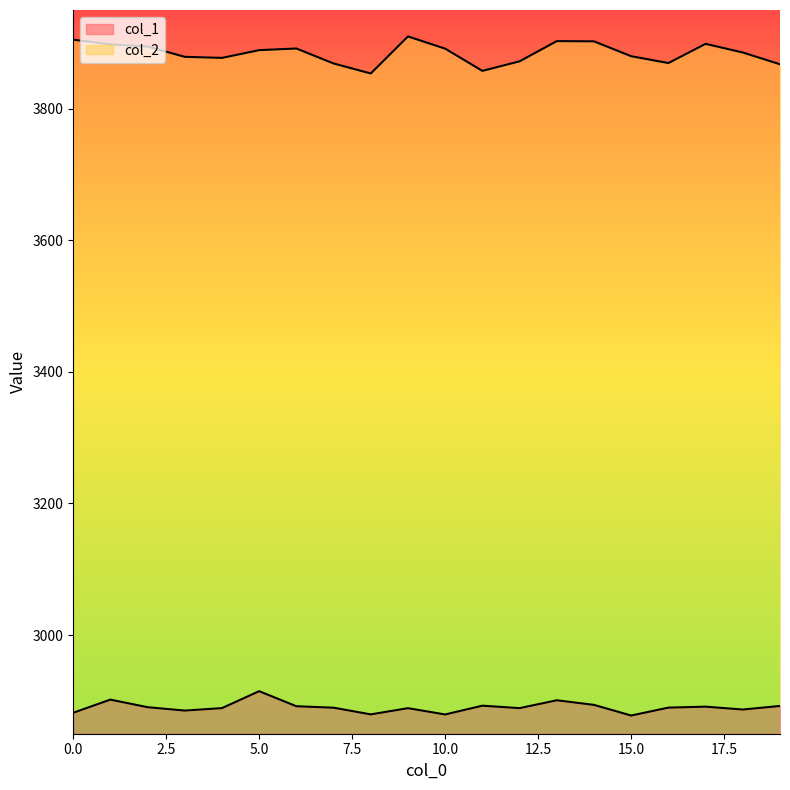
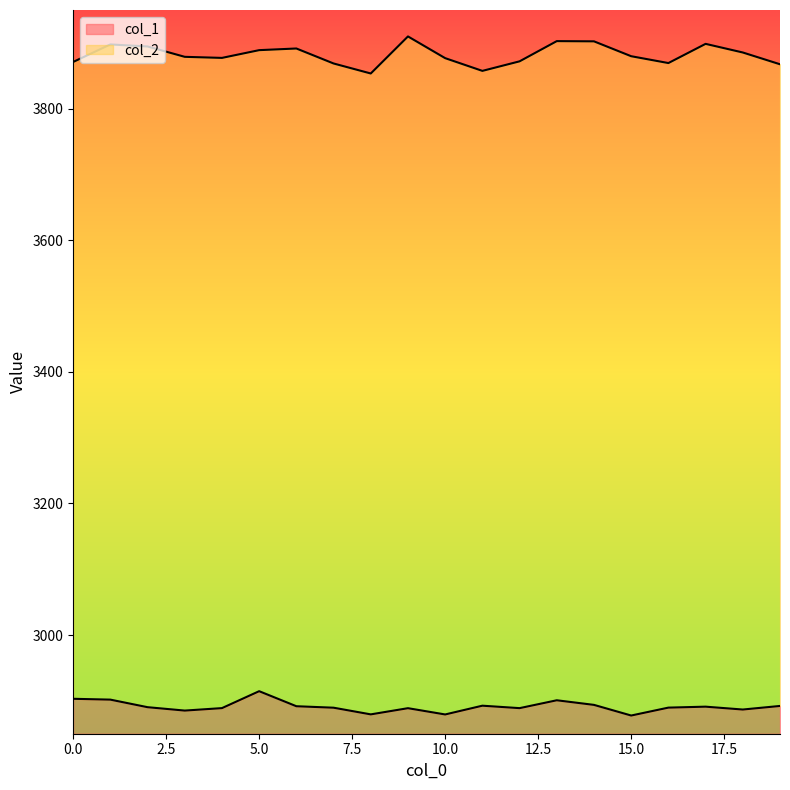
  {
    "col_1": {
-     "0.0": 2880,
+     "0.0": 2900,
      "5.0": 2910,
      "10.0": 2880,
      "15.0": 2880
    },
    "col_2": {
-     "0.0": 3900,
+     "0.0": 3870,
      "5.0": 3890,
-     "10.0": 3890,
+     "10.0": 3880,
      "15.0": 3880
    }
  }
